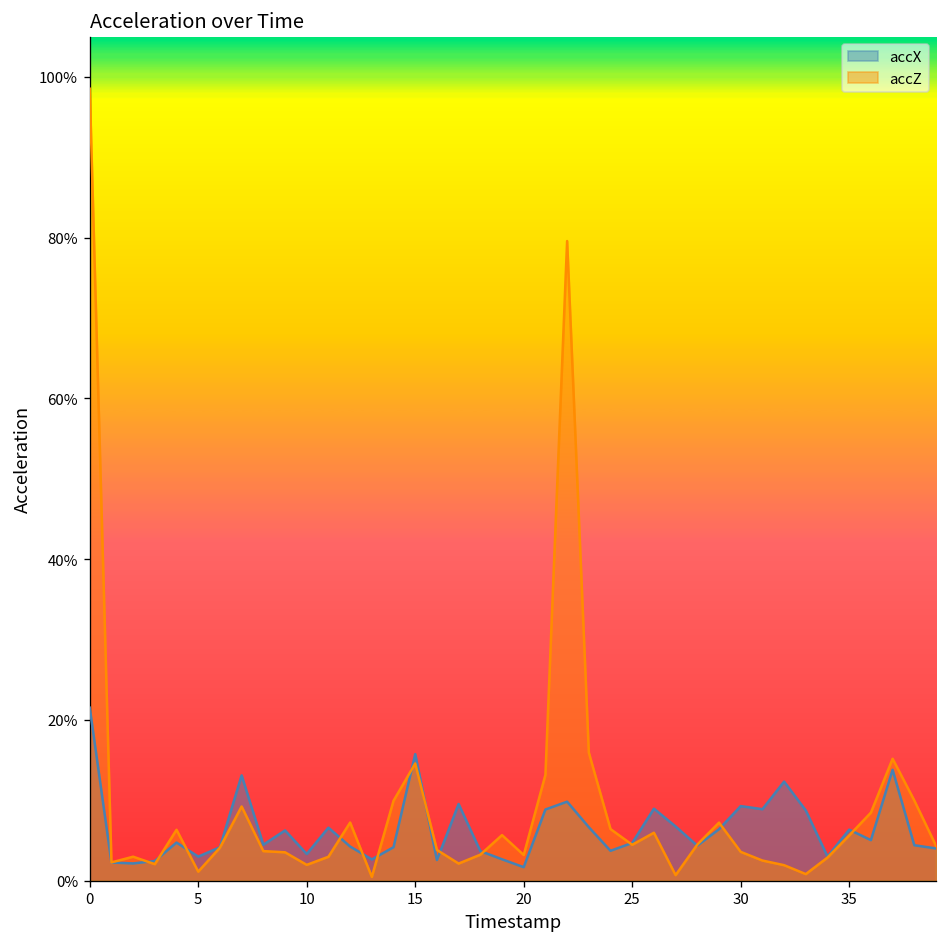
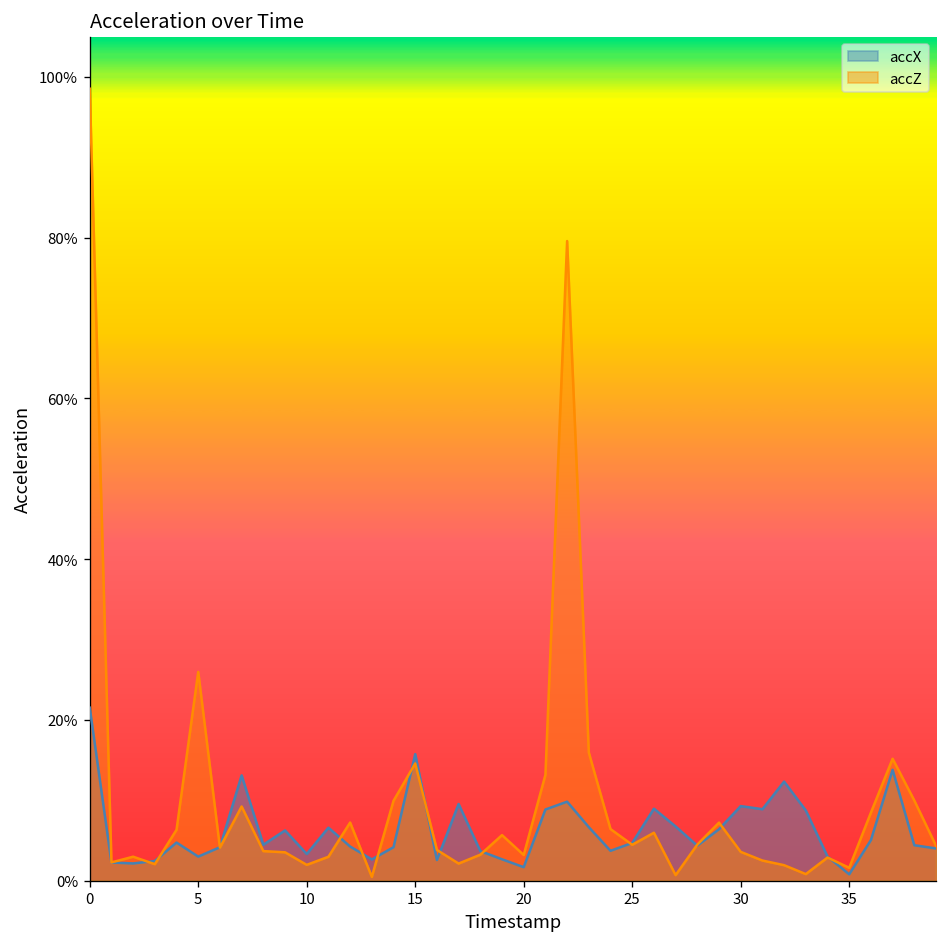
  {
    "accX": {
      "0": "22%",
      "5": "3%",
      "10": "3%",
      "15": "16%",
      "20": "2%",
      "30": "9%",
-     "35": "6%"
+     "35": "1%"
    },
    "accZ": {
      "0": "99%",
-     "5": "1%",
+     "5": "26%",
      "10": "2%",
      "15": "15%",
      "20": "3%",
      "30": "4%",
-     "35": "6%"
+     "35": "2%"
    }
  }
